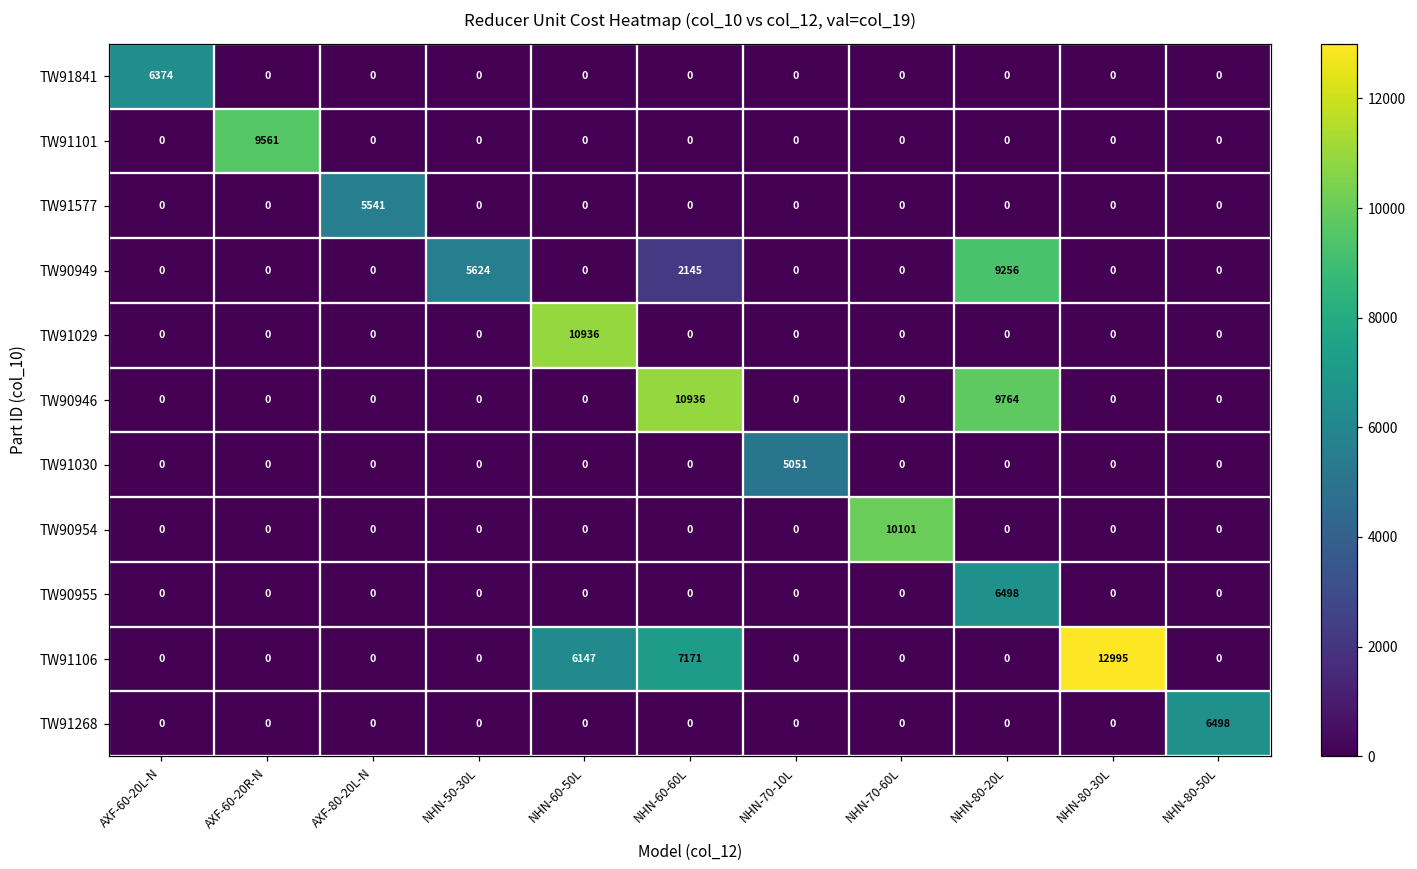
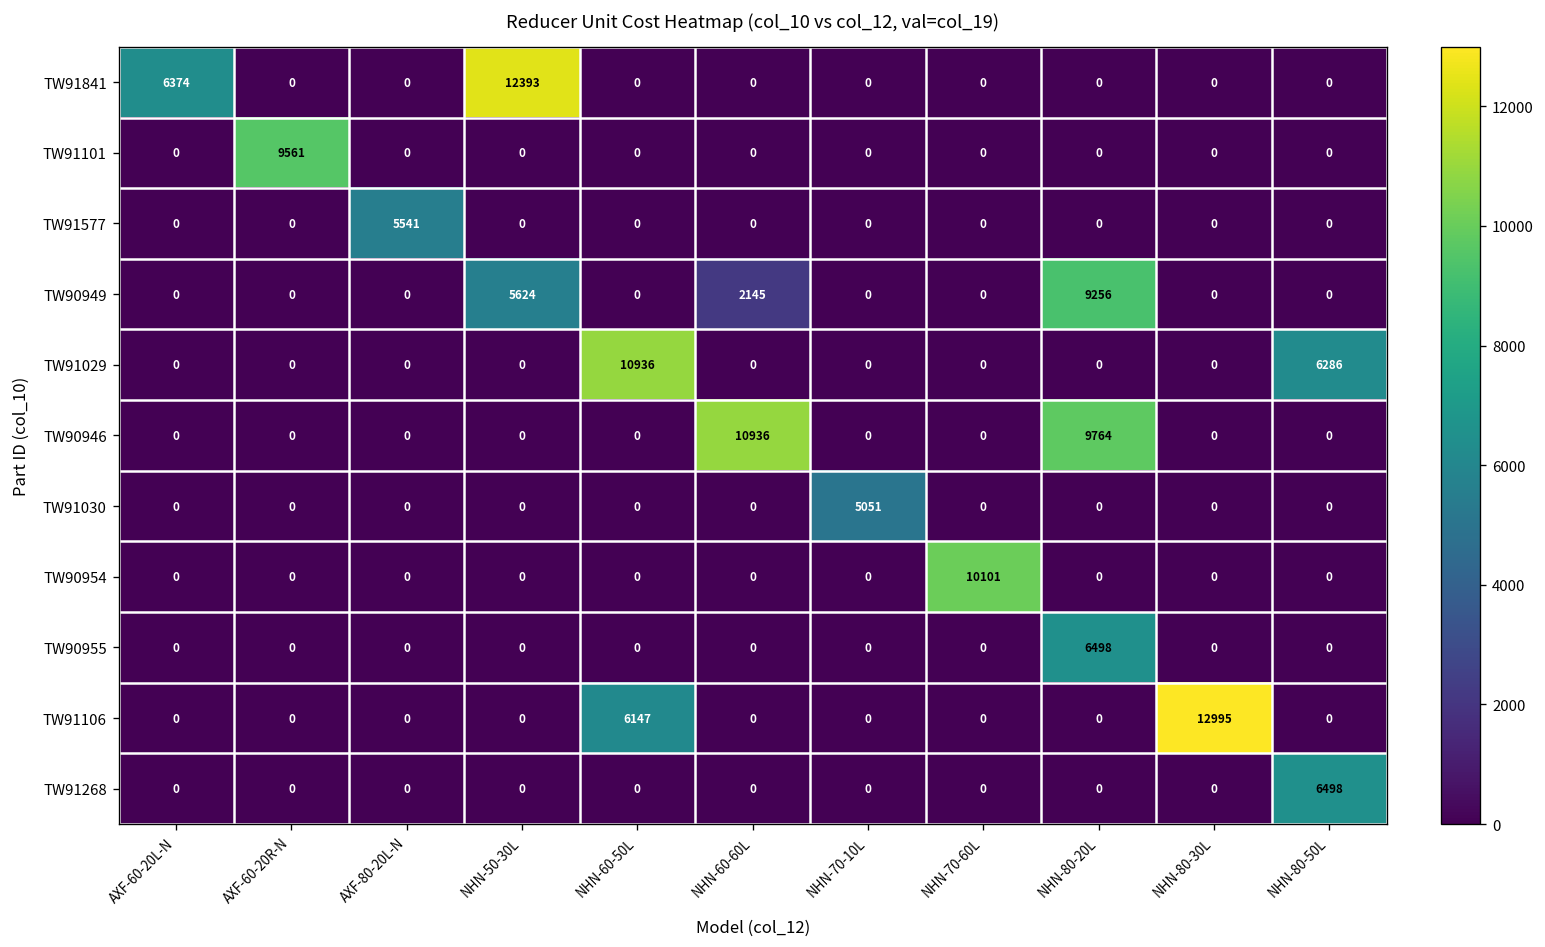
  {
    "TW91841": {
      "AXF-60-20L-N": 6374,
      "AXF-60-20R-N": 0,
      "AXF-80-20L-N": 0,
-     "NHN-50-30L": 0,
+     "NHN-50-30L": 12393,
      "NHN-60-50L": 0,
      "NHN-60-60L": 0,
      "NHN-70-10L": 0,
      "NHN-70-60L": 0,
      "NHN-80-20L": 0,
      "NHN-80-30L": 0,
      "NHN-80-50L": 0
    },
    "TW91101": {
      "AXF-60-20L-N": 0,
      "AXF-60-20R-N": 9561,
      "AXF-80-20L-N": 0,
      "NHN-50-30L": 0,
      "NHN-60-50L": 0,
      "NHN-60-60L": 0,
      "NHN-70-10L": 0,
      "NHN-70-60L": 0,
      "NHN-80-20L": 0,
      "NHN-80-30L": 0,
      "NHN-80-50L": 0
    },
    "TW91577": {
      "AXF-60-20L-N": 0,
      "AXF-60-20R-N": 0,
      "AXF-80-20L-N": 5541,
      "NHN-50-30L": 0,
      "NHN-60-50L": 0,
      "NHN-60-60L": 0,
      "NHN-70-10L": 0,
      "NHN-70-60L": 0,
      "NHN-80-20L": 0,
      "NHN-80-30L": 0,
      "NHN-80-50L": 0
    },
    "TW90949": {
      "AXF-60-20L-N": 0,
      "AXF-60-20R-N": 0,
      "AXF-80-20L-N": 0,
      "NHN-50-30L": 5624,
      "NHN-60-50L": 0,
      "NHN-60-60L": 2145,
      "NHN-70-10L": 0,
      "NHN-70-60L": 0,
      "NHN-80-20L": 9256,
      "NHN-80-30L": 0,
      "NHN-80-50L": 0
    },
    "TW91029": {
      "AXF-60-20L-N": 0,
      "AXF-60-20R-N": 0,
      "AXF-80-20L-N": 0,
      "NHN-50-30L": 0,
      "NHN-60-50L": 10936,
      "NHN-60-60L": 0,
      "NHN-70-10L": 0,
      "NHN-70-60L": 0,
      "NHN-80-20L": 0,
      "NHN-80-30L": 0,
-     "NHN-80-50L": 0
+     "NHN-80-50L": 6286
    },
    "TW90946": {
      "AXF-60-20L-N": 0,
      "AXF-60-20R-N": 0,
      "AXF-80-20L-N": 0,
      "NHN-50-30L": 0,
      "NHN-60-50L": 0,
      "NHN-60-60L": 10936,
      "NHN-70-10L": 0,
      "NHN-70-60L": 0,
      "NHN-80-20L": 9764,
      "NHN-80-30L": 0,
      "NHN-80-50L": 0
    },
    "TW91030": {
      "AXF-60-20L-N": 0,
      "AXF-60-20R-N": 0,
      "AXF-80-20L-N": 0,
      "NHN-50-30L": 0,
      "NHN-60-50L": 0,
      "NHN-60-60L": 0,
      "NHN-70-10L": 5051,
      "NHN-70-60L": 0,
      "NHN-80-20L": 0,
      "NHN-80-30L": 0,
      "NHN-80-50L": 0
    },
    "TW90954": {
      "AXF-60-20L-N": 0,
      "AXF-60-20R-N": 0,
      "AXF-80-20L-N": 0,
      "NHN-50-30L": 0,
      "NHN-60-50L": 0,
      "NHN-60-60L": 0,
      "NHN-70-10L": 0,
      "NHN-70-60L": 10101,
      "NHN-80-20L": 0,
      "NHN-80-30L": 0,
      "NHN-80-50L": 0
    },
    "TW90955": {
      "AXF-60-20L-N": 0,
      "AXF-60-20R-N": 0,
      "AXF-80-20L-N": 0,
      "NHN-50-30L": 0,
      "NHN-60-50L": 0,
      "NHN-60-60L": 0,
      "NHN-70-10L": 0,
      "NHN-70-60L": 0,
      "NHN-80-20L": 6498,
      "NHN-80-30L": 0,
      "NHN-80-50L": 0
    },
    "TW91106": {
      "AXF-60-20L-N": 0,
      "AXF-60-20R-N": 0,
      "AXF-80-20L-N": 0,
      "NHN-50-30L": 0,
      "NHN-60-50L": 6147,
-     "NHN-60-60L": 7171,
+     "NHN-60-60L": 0,
      "NHN-70-10L": 0,
      "NHN-70-60L": 0,
      "NHN-80-20L": 0,
      "NHN-80-30L": 12995,
      "NHN-80-50L": 0
    },
    "TW91268": {
      "AXF-60-20L-N": 0,
      "AXF-60-20R-N": 0,
      "AXF-80-20L-N": 0,
      "NHN-50-30L": 0,
      "NHN-60-50L": 0,
      "NHN-60-60L": 0,
      "NHN-70-10L": 0,
      "NHN-70-60L": 0,
      "NHN-80-20L": 0,
      "NHN-80-30L": 0,
      "NHN-80-50L": 6498
    }
  }
